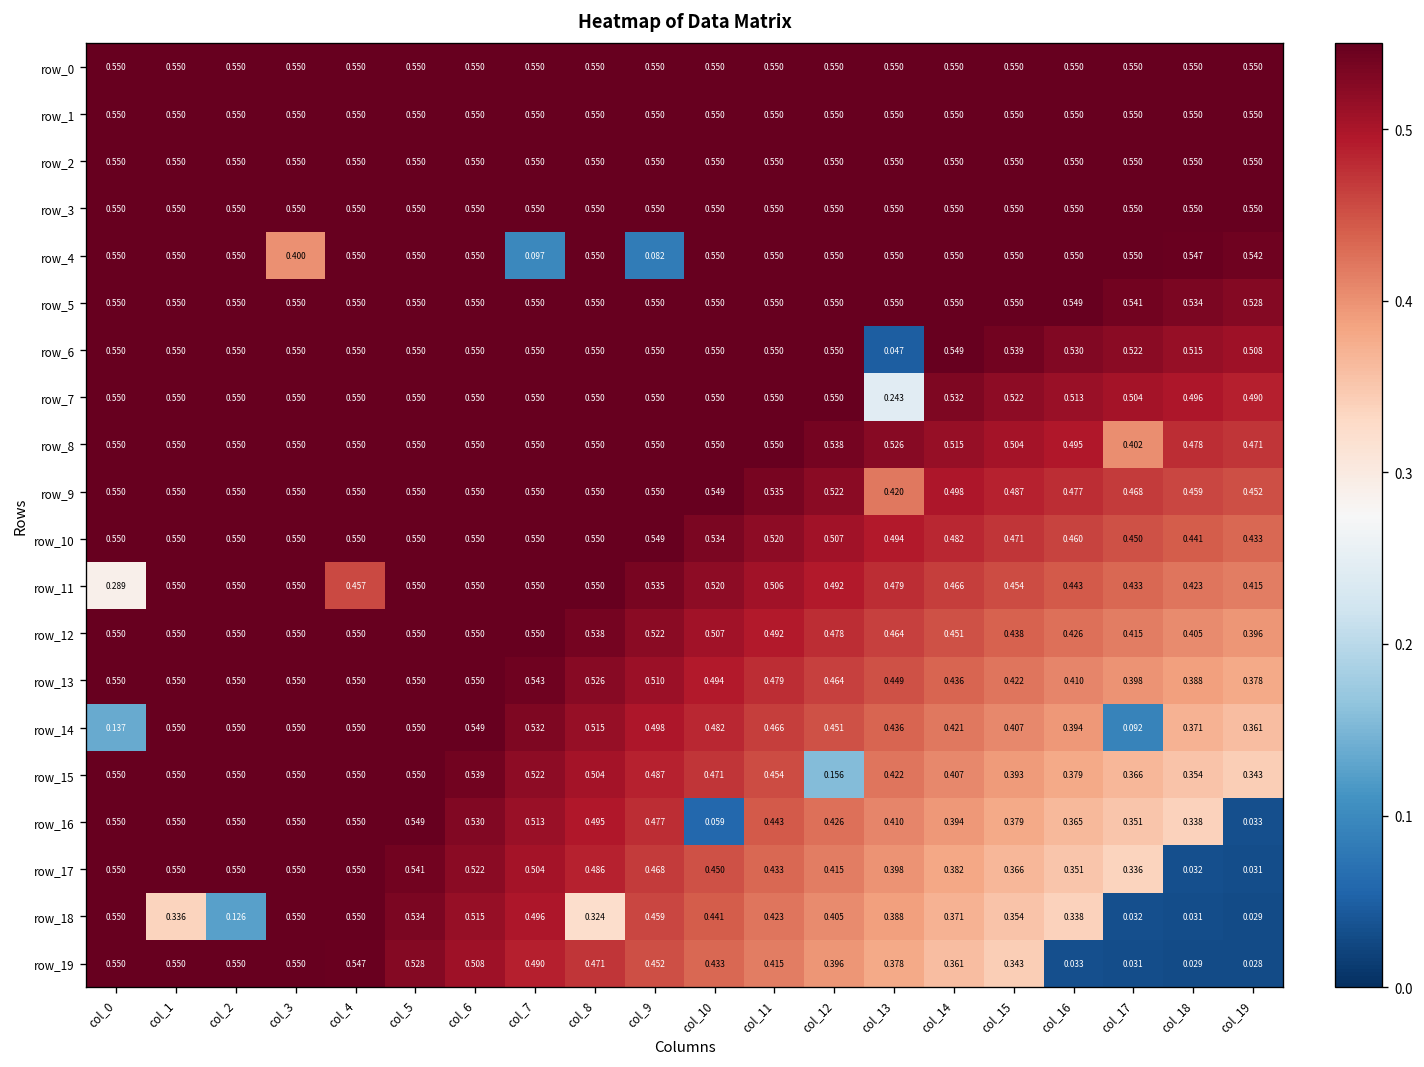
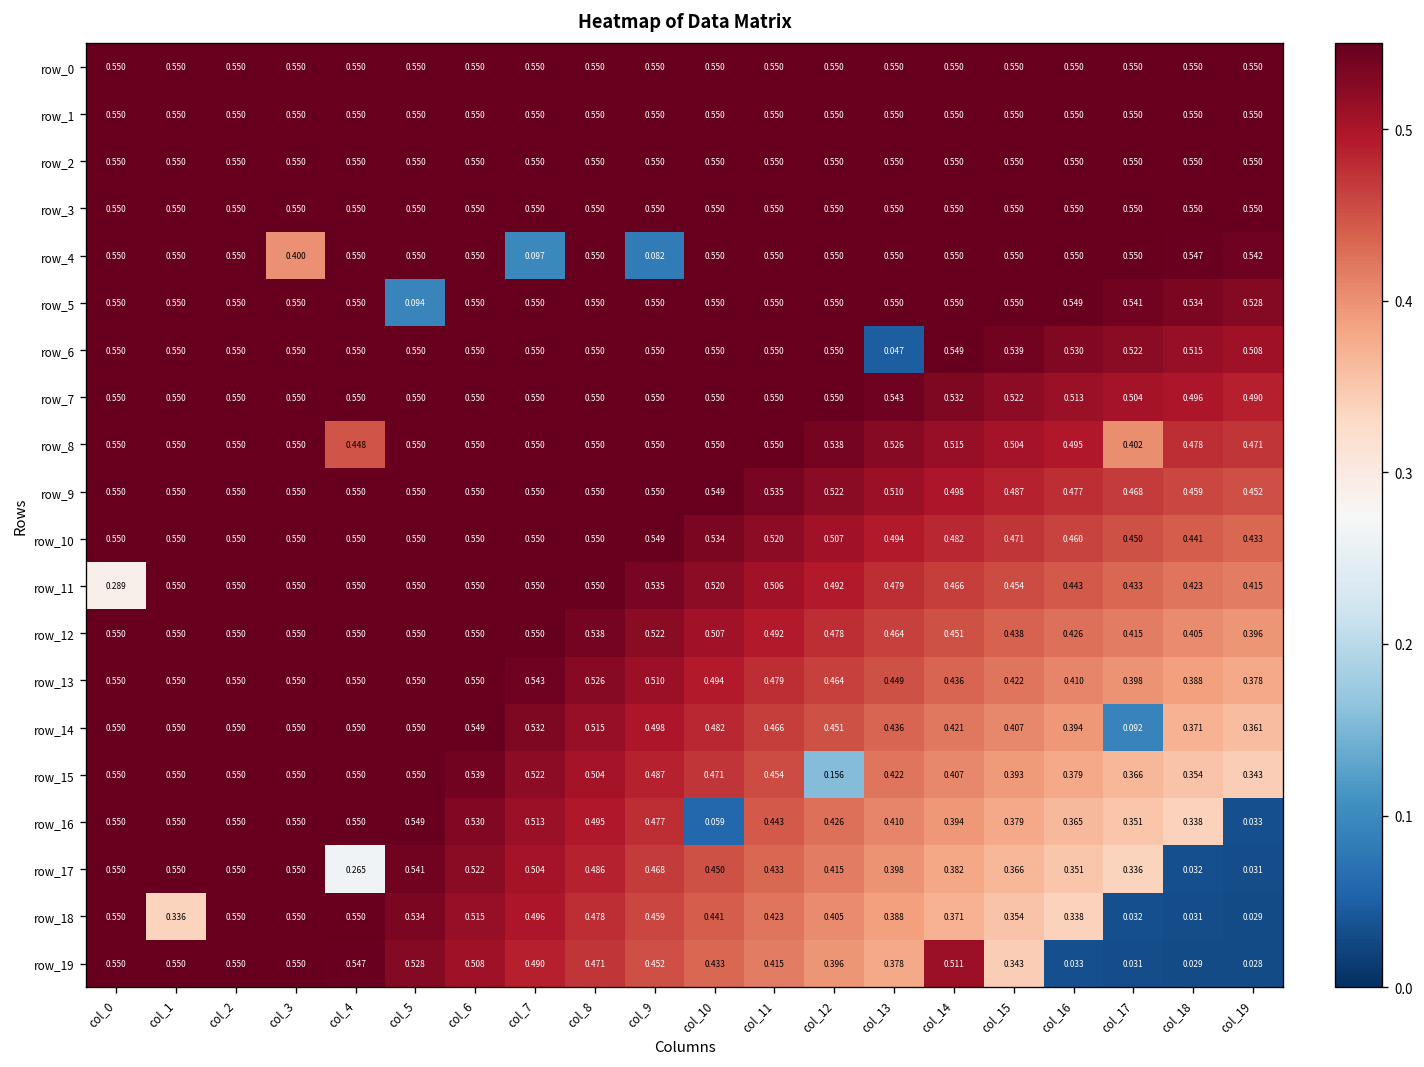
  {
    "row_5": {
      "col_0": 0.550,
      "col_1": 0.550,
      "col_2": 0.550,
      "col_3": 0.550,
      "col_4": 0.550,
-     "col_5": 0.550,
+     "col_5": 0.094,
      "col_6": 0.550,
      "col_7": 0.550,
      "col_8": 0.550,
      "col_9": 0.550,
      "col_10": 0.550,
      "col_11": 0.550,
      "col_12": 0.550,
      "col_13": 0.550,
      "col_14": 0.550,
      "col_15": 0.550,
      "col_16": 0.549,
      "col_17": 0.541,
      "col_18": 0.534,
      "col_19": 0.528
    },
    "row_7": {
      "col_0": 0.550,
      "col_1": 0.550,
      "col_2": 0.550,
      "col_3": 0.550,
      "col_4": 0.550,
      "col_5": 0.550,
      "col_6": 0.550,
      "col_7": 0.550,
      "col_8": 0.550,
      "col_9": 0.550,
      "col_10": 0.550,
      "col_11": 0.550,
      "col_12": 0.550,
-     "col_13": 0.243,
+     "col_13": 0.543,
      "col_14": 0.532,
      "col_15": 0.522,
      "col_16": 0.513,
      "col_17": 0.504,
      "col_18": 0.496,
      "col_19": 0.490
    },
    "row_8": {
      "col_0": 0.550,
      "col_1": 0.550,
      "col_2": 0.550,
      "col_3": 0.550,
-     "col_4": 0.550,
+     "col_4": 0.448,
      "col_5": 0.550,
      "col_6": 0.550,
      "col_7": 0.550,
      "col_8": 0.550,
      "col_9": 0.550,
      "col_10": 0.550,
      "col_11": 0.550,
      "col_12": 0.538,
      "col_13": 0.526,
      "col_14": 0.515,
      "col_15": 0.504,
      "col_16": 0.495,
      "col_17": 0.402,
      "col_18": 0.478,
      "col_19": 0.471
    },
    "row_9": {
      "col_0": 0.550,
      "col_1": 0.550,
      "col_2": 0.550,
      "col_3": 0.550,
      "col_4": 0.550,
      "col_5": 0.550,
      "col_6": 0.550,
      "col_7": 0.550,
      "col_8": 0.550,
      "col_9": 0.550,
      "col_10": 0.549,
      "col_11": 0.535,
      "col_12": 0.522,
-     "col_13": 0.420,
+     "col_13": 0.510,
      "col_14": 0.498,
      "col_15": 0.487,
      "col_16": 0.477,
      "col_17": 0.468,
      "col_18": 0.459,
      "col_19": 0.452
    },
    "row_11": {
      "col_0": 0.289,
      "col_1": 0.550,
      "col_2": 0.550,
      "col_3": 0.550,
-     "col_4": 0.457,
+     "col_4": 0.550,
      "col_5": 0.550,
      "col_6": 0.550,
      "col_7": 0.550,
      "col_8": 0.550,
      "col_9": 0.535,
      "col_10": 0.520,
      "col_11": 0.506,
      "col_12": 0.492,
      "col_13": 0.479,
      "col_14": 0.466,
      "col_15": 0.454,
      "col_16": 0.443,
      "col_17": 0.433,
      "col_18": 0.423,
      "col_19": 0.415
    },
    "row_14": {
-     "col_0": 0.137,
+     "col_0": 0.550,
      "col_1": 0.550,
      "col_2": 0.550,
      "col_3": 0.550,
      "col_4": 0.550,
      "col_5": 0.550,
      "col_6": 0.549,
      "col_7": 0.532,
      "col_8": 0.515,
      "col_9": 0.498,
      "col_10": 0.482,
      "col_11": 0.466,
      "col_12": 0.451,
      "col_13": 0.436,
      "col_14": 0.421,
      "col_15": 0.407,
      "col_16": 0.394,
      "col_17": 0.092,
      "col_18": 0.371,
      "col_19": 0.361
    },
    "row_17": {
      "col_0": 0.550,
      "col_1": 0.550,
      "col_2": 0.550,
      "col_3": 0.550,
-     "col_4": 0.550,
+     "col_4": 0.265,
      "col_5": 0.541,
      "col_6": 0.522,
      "col_7": 0.504,
      "col_8": 0.486,
      "col_9": 0.468,
      "col_10": 0.450,
      "col_11": 0.433,
      "col_12": 0.415,
      "col_13": 0.398,
      "col_14": 0.382,
      "col_15": 0.366,
      "col_16": 0.351,
      "col_17": 0.336,
      "col_18": 0.032,
      "col_19": 0.031
    },
    "row_18": {
      "col_0": 0.550,
      "col_1": 0.336,
-     "col_2": 0.126,
+     "col_2": 0.550,
      "col_3": 0.550,
      "col_4": 0.550,
      "col_5": 0.534,
      "col_6": 0.515,
      "col_7": 0.496,
-     "col_8": 0.324,
+     "col_8": 0.478,
      "col_9": 0.459,
      "col_10": 0.441,
      "col_11": 0.423,
      "col_12": 0.405,
      "col_13": 0.388,
      "col_14": 0.371,
      "col_15": 0.354,
      "col_16": 0.338,
      "col_17": 0.032,
      "col_18": 0.031,
      "col_19": 0.029
    },
    "row_19": {
      "col_0": 0.550,
      "col_1": 0.550,
      "col_2": 0.550,
      "col_3": 0.550,
      "col_4": 0.547,
      "col_5": 0.528,
      "col_6": 0.508,
      "col_7": 0.490,
      "col_8": 0.471,
      "col_9": 0.452,
      "col_10": 0.433,
      "col_11": 0.415,
      "col_12": 0.396,
      "col_13": 0.378,
-     "col_14": 0.361,
+     "col_14": 0.511,
      "col_15": 0.343,
      "col_16": 0.033,
      "col_17": 0.031,
      "col_18": 0.029,
      "col_19": 0.028
    }
  }
